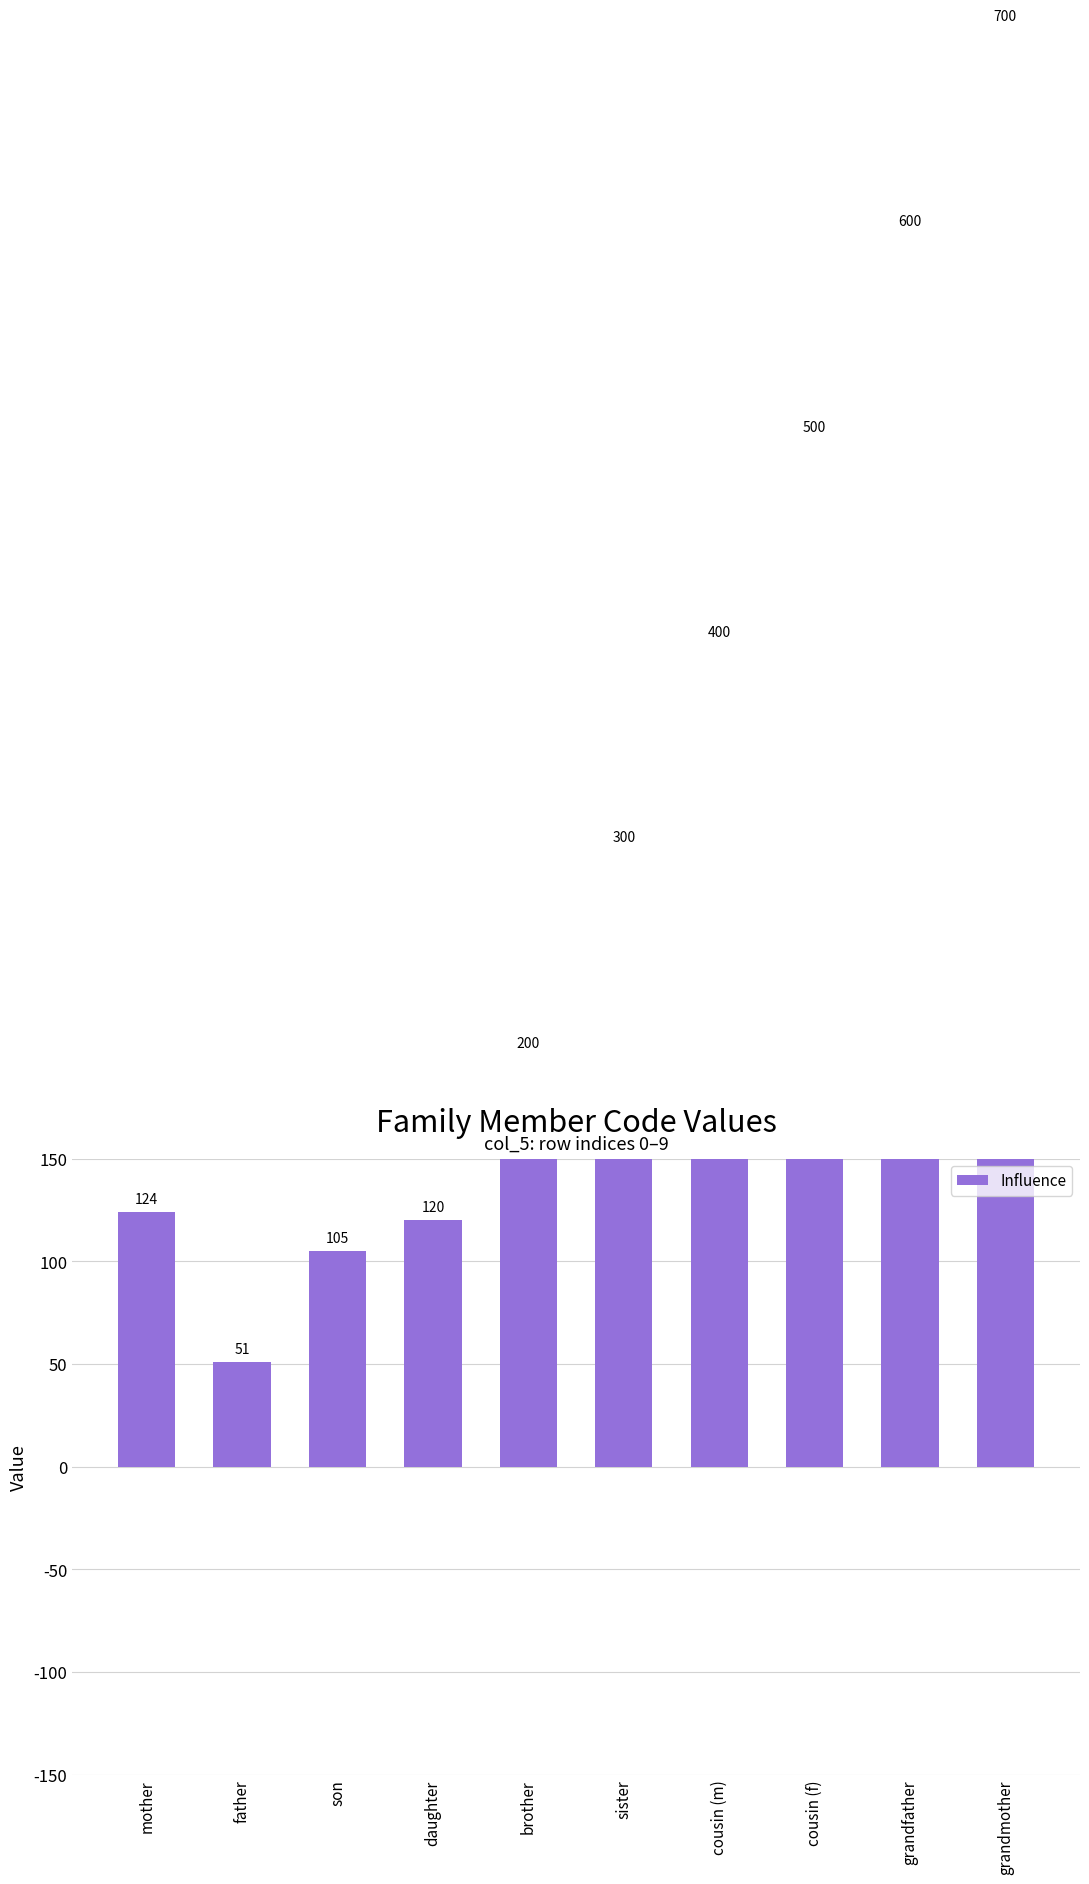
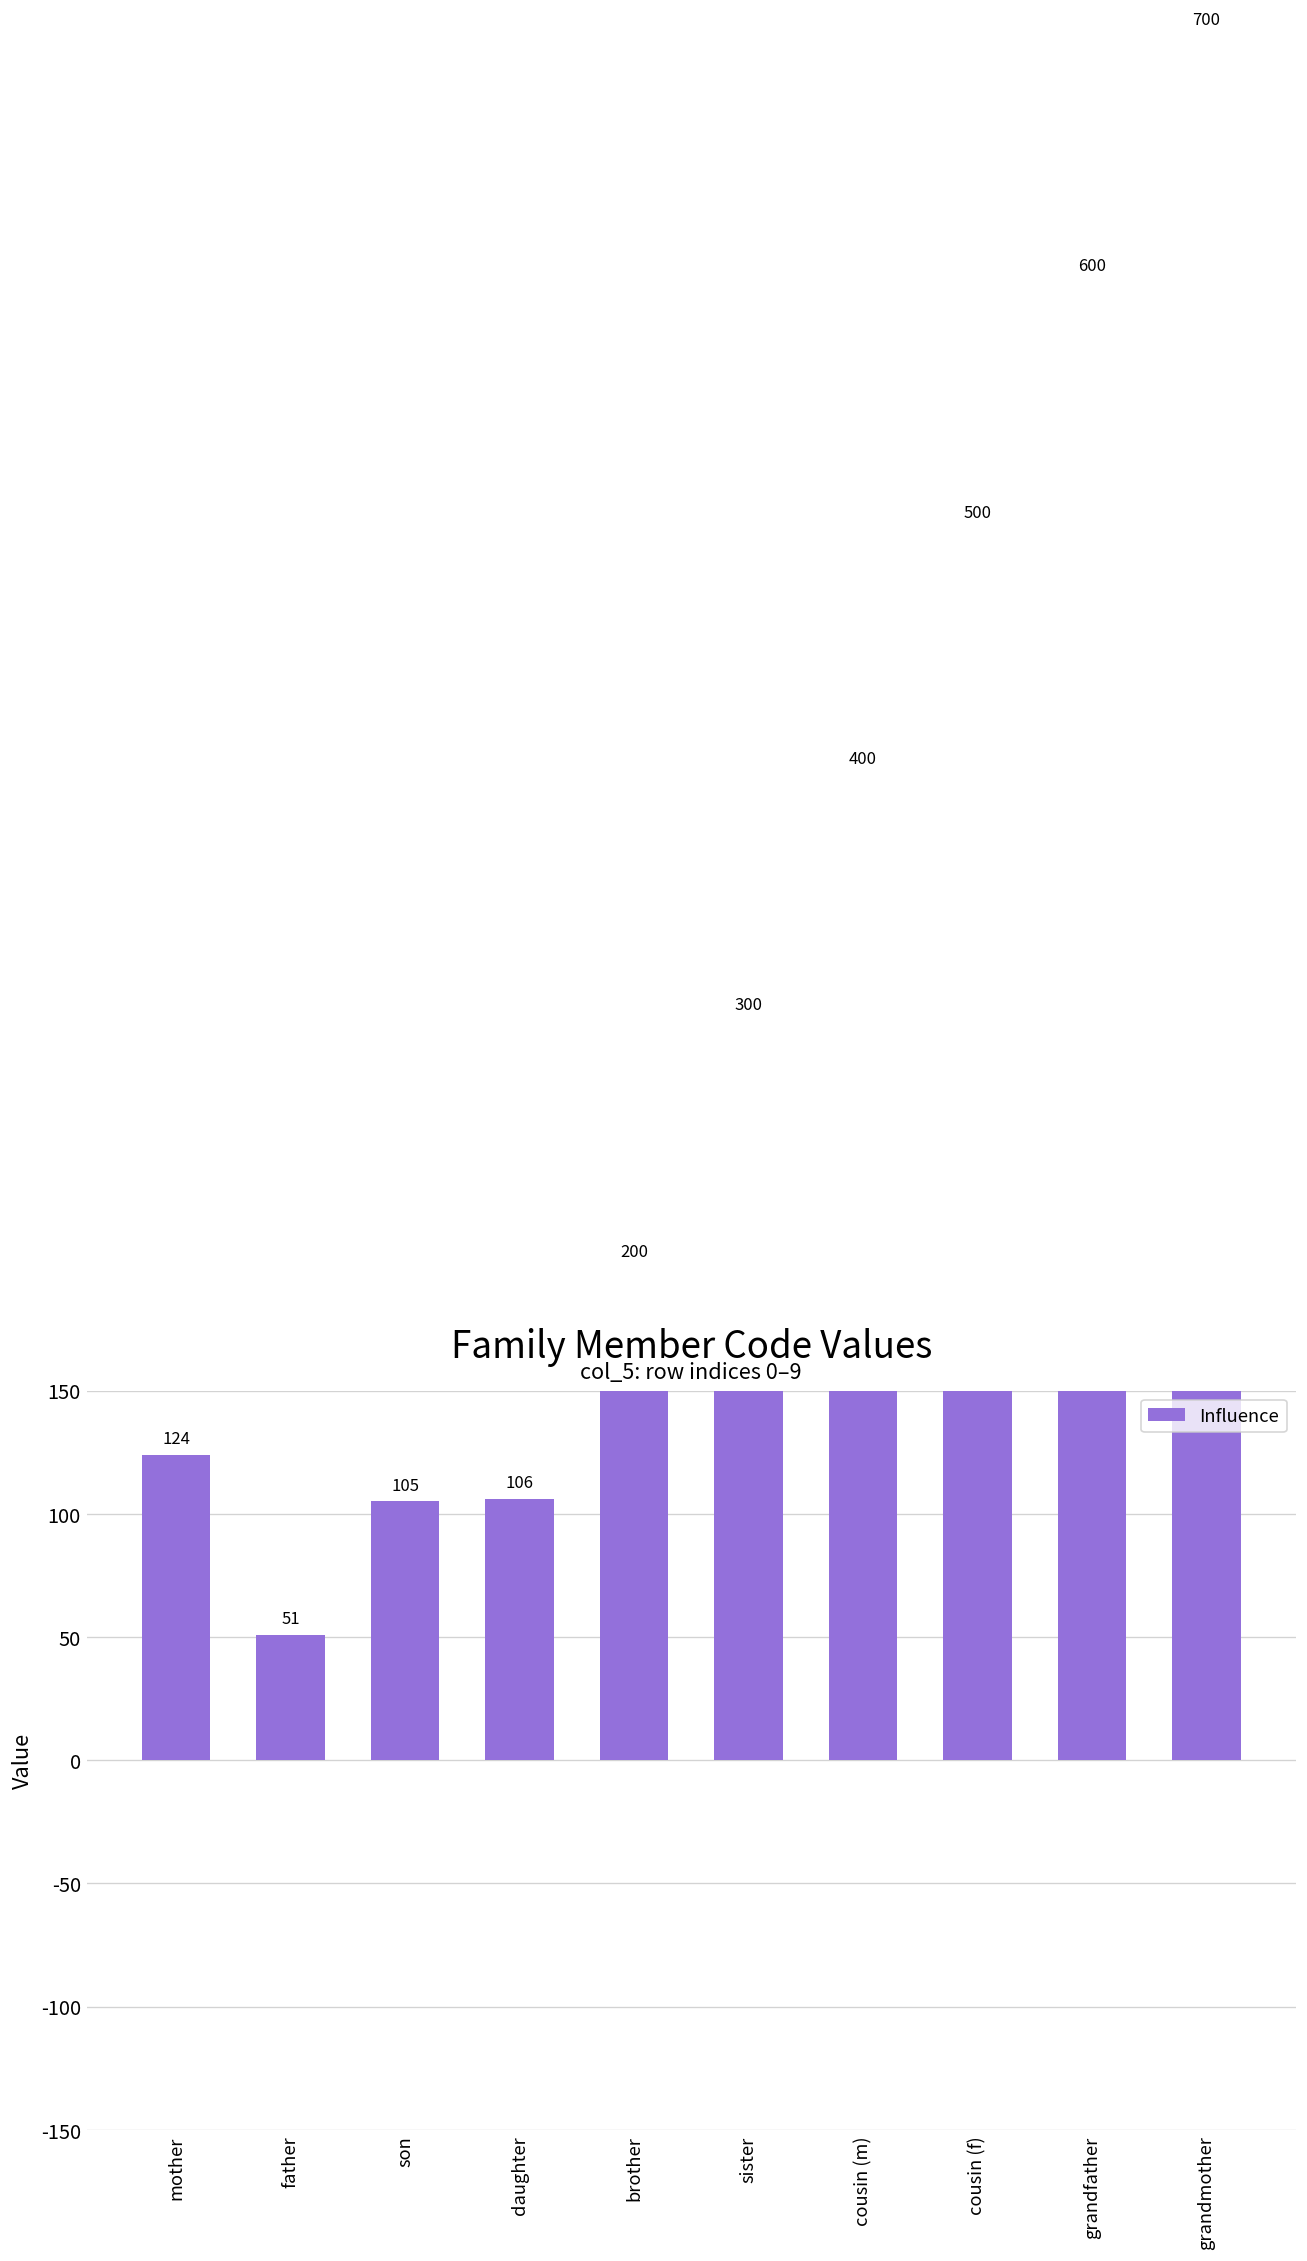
  {
    "mother": 124,
    "father": 51,
    "son": 105,
-   "daughter": 120
+   "daughter": 106
  }
